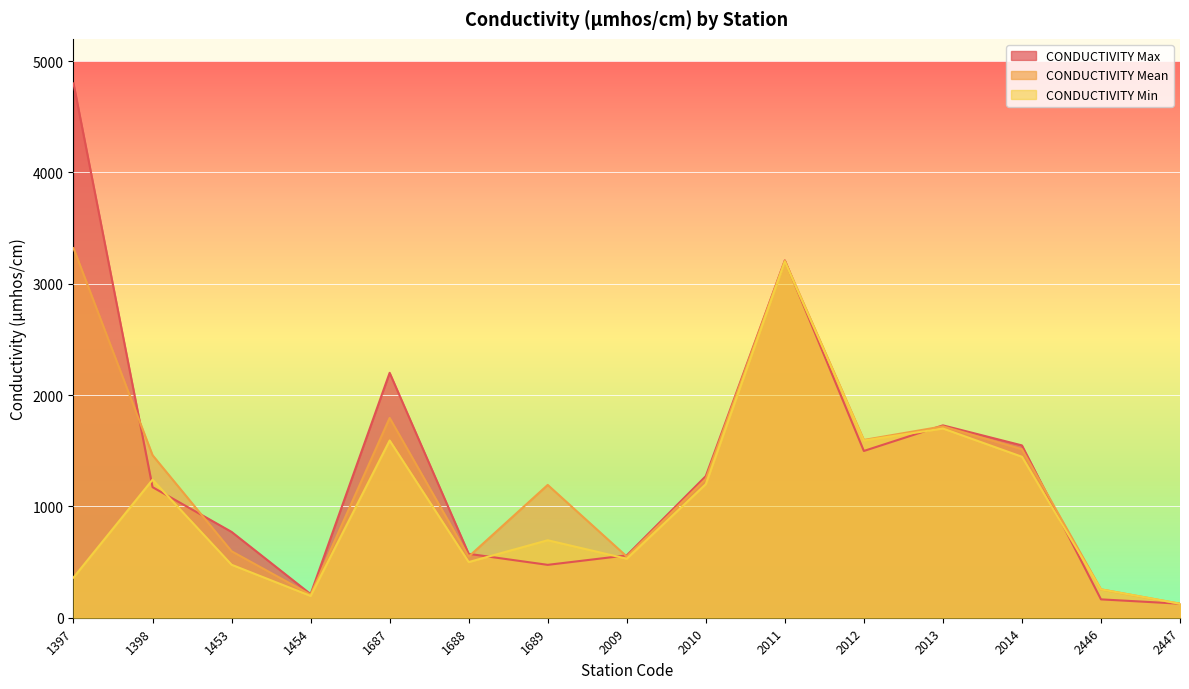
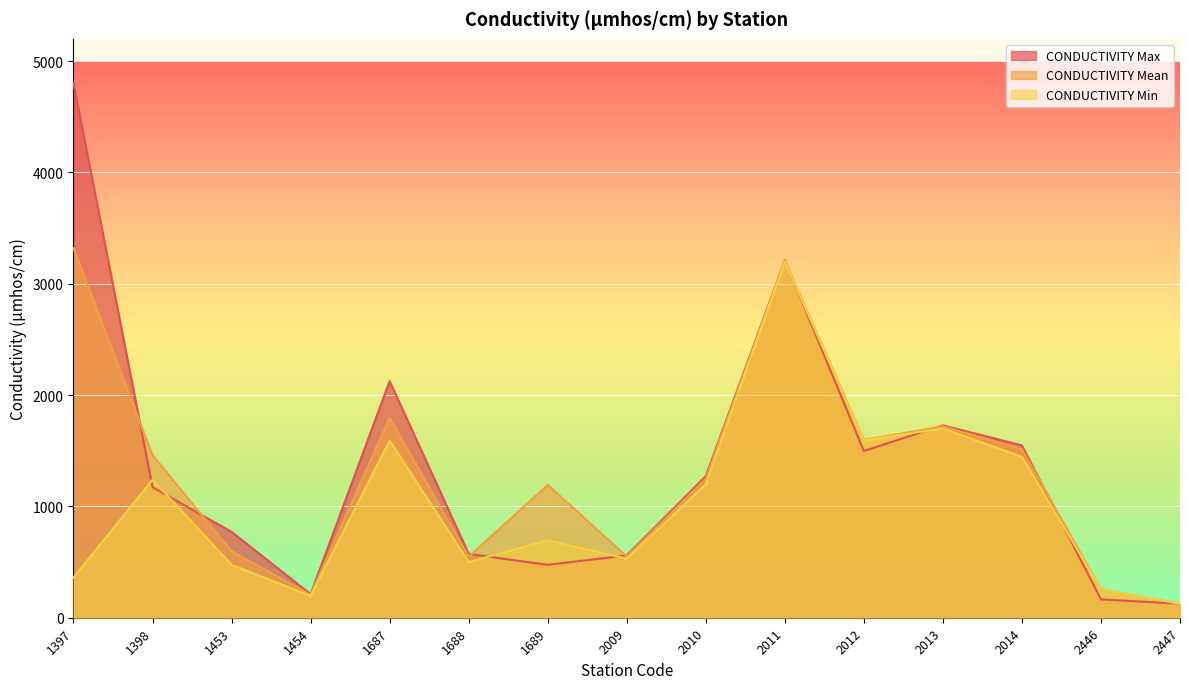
  {
    "CONDUCTIVITY Max": {
      "1397": 4800,
      "1398": 1170,
      "1453": 770,
-     "1687": 2200,
+     "1687": 2130,
      "1688": 570,
      "1689": 480,
      "2010": 1270,
      "2012": 1500,
      "2014": 1550,
      "2446": 170
    }
  }
